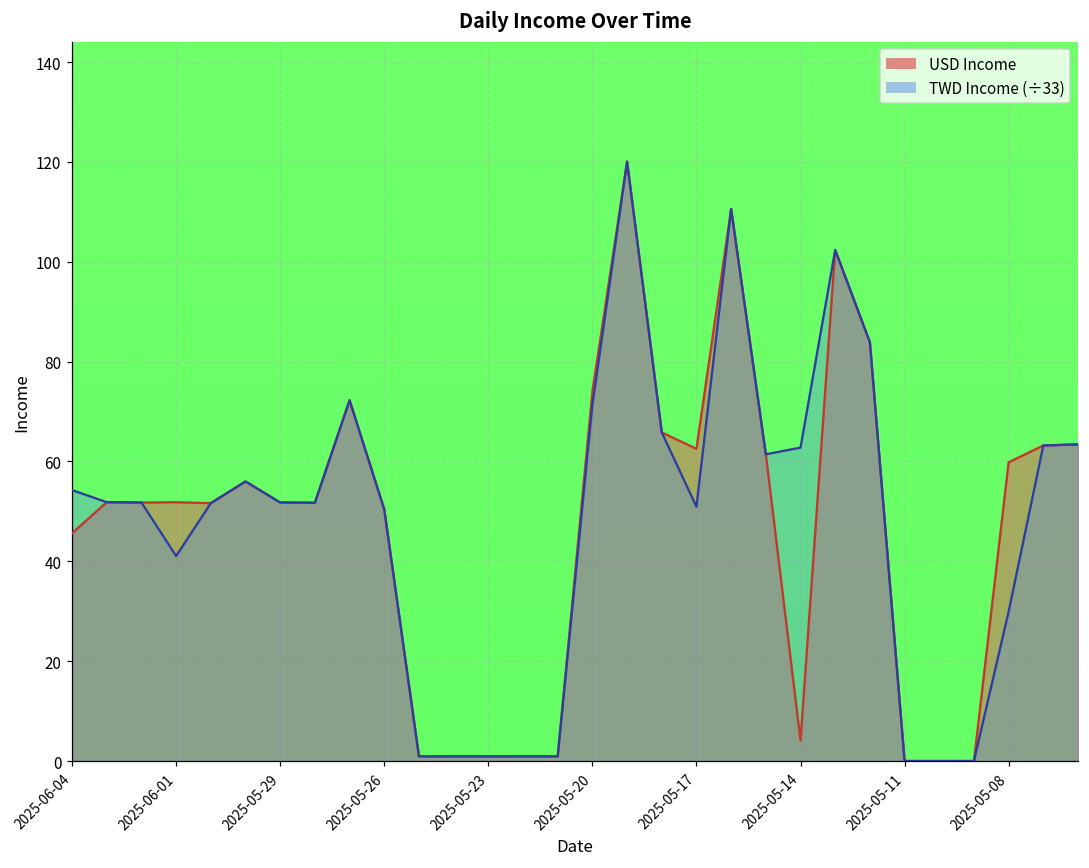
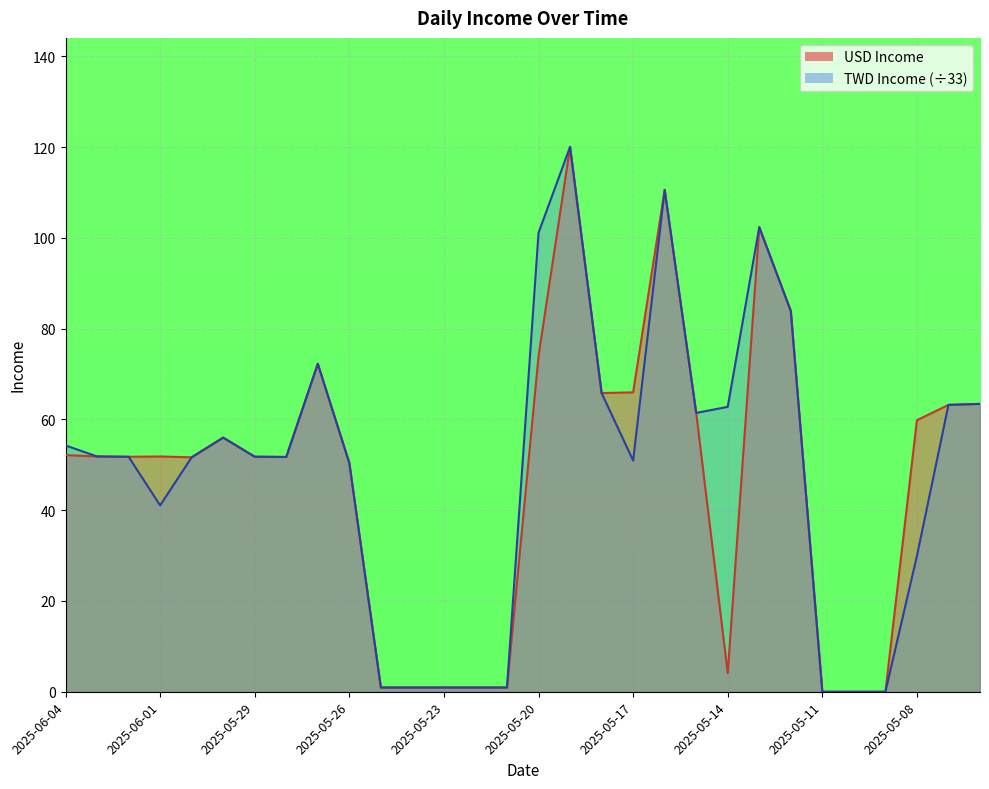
  {
    "USD Income": {
-     "2025-06-04": 46,
+     "2025-06-04": 52,
      "2025-06-01": 52,
      "2025-05-20": 74,
-     "2025-05-17": 63,
+     "2025-05-17": 66,
      "2025-05-14": 4,
      "2025-05-08": 60
    },
    "TWD Income (÷33)": {
      "2025-06-04": 54,
      "2025-06-01": 41,
-     "2025-05-20": 71,
+     "2025-05-20": 101,
      "2025-05-17": 51,
      "2025-05-14": 63,
      "2025-05-08": 30
    }
  }
